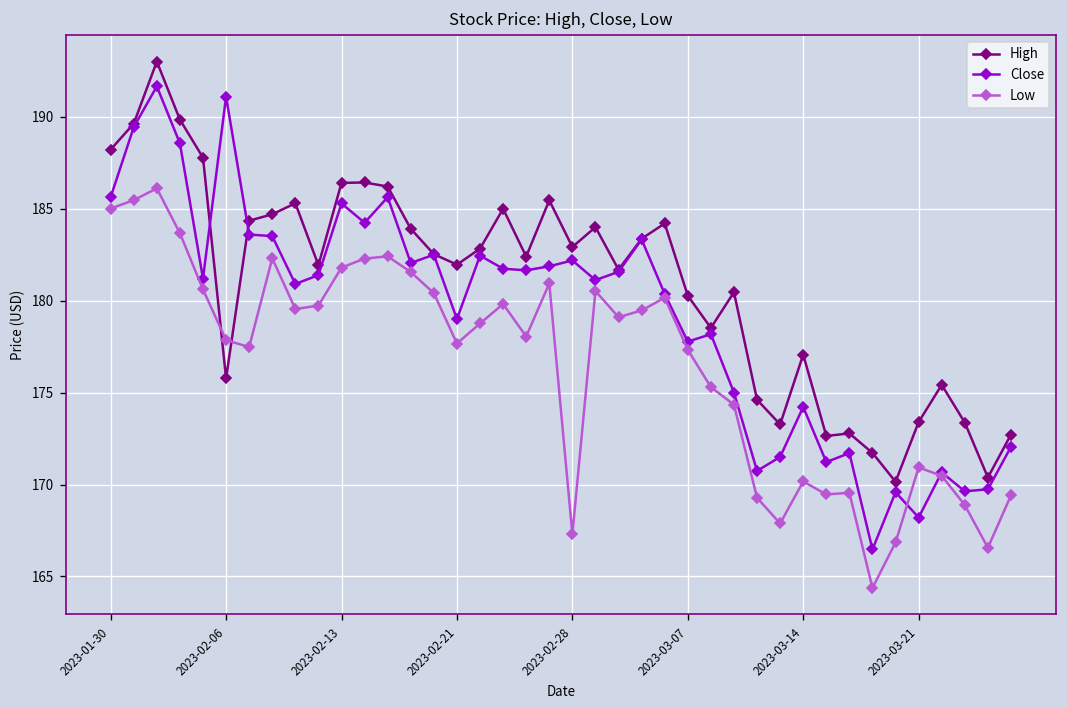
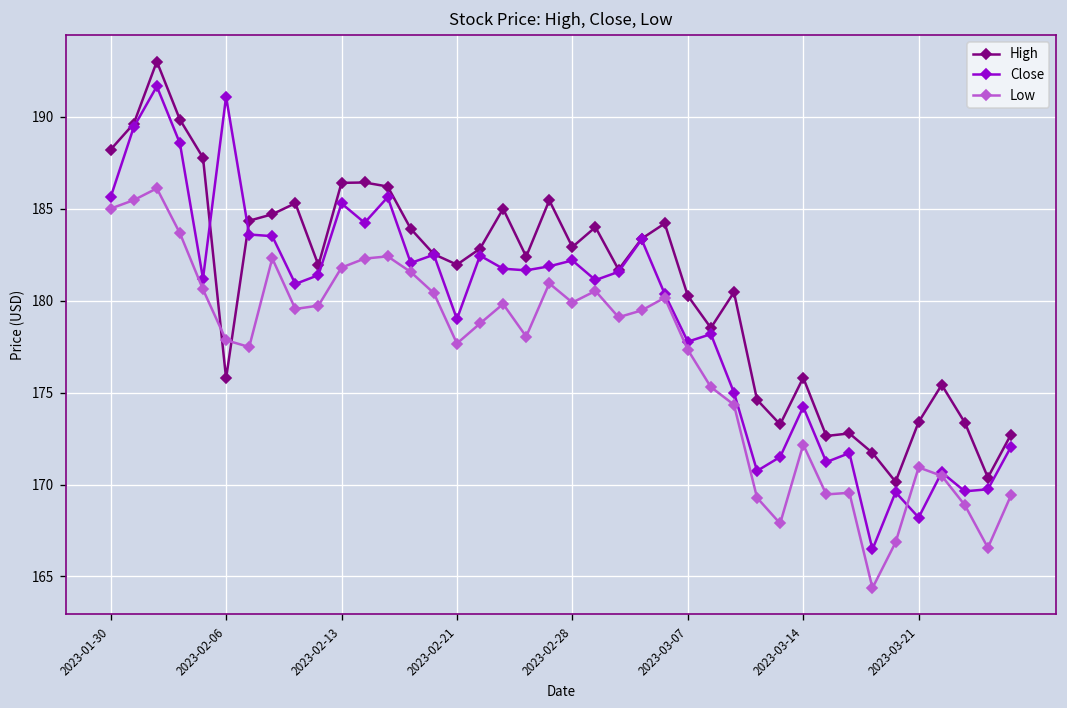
  {
    "High": {
      "2023-01-30": 188.2,
      "2023-02-06": 175.8,
      "2023-02-13": 186.4,
      "2023-02-21": 182.0,
      "2023-02-28": 182.9,
      "2023-03-07": 180.3,
-     "2023-03-14": 177.1,
+     "2023-03-14": 175.8,
      "2023-03-21": 173.4
    },
    "Close": {
      "2023-01-30": 185.6,
      "2023-02-06": 191.1,
      "2023-02-13": 185.3,
      "2023-02-21": 179.0,
      "2023-02-28": 182.2,
      "2023-03-07": 177.8,
      "2023-03-14": 174.2,
      "2023-03-21": 168.2
    },
    "Low": {
      "2023-01-30": 185.0,
      "2023-02-06": 177.9,
      "2023-02-13": 181.8,
      "2023-02-21": 177.7,
-     "2023-02-28": 167.3,
+     "2023-02-28": 179.9,
      "2023-03-07": 177.3,
-     "2023-03-14": 170.2,
+     "2023-03-14": 172.2,
      "2023-03-21": 170.9
    }
  }
